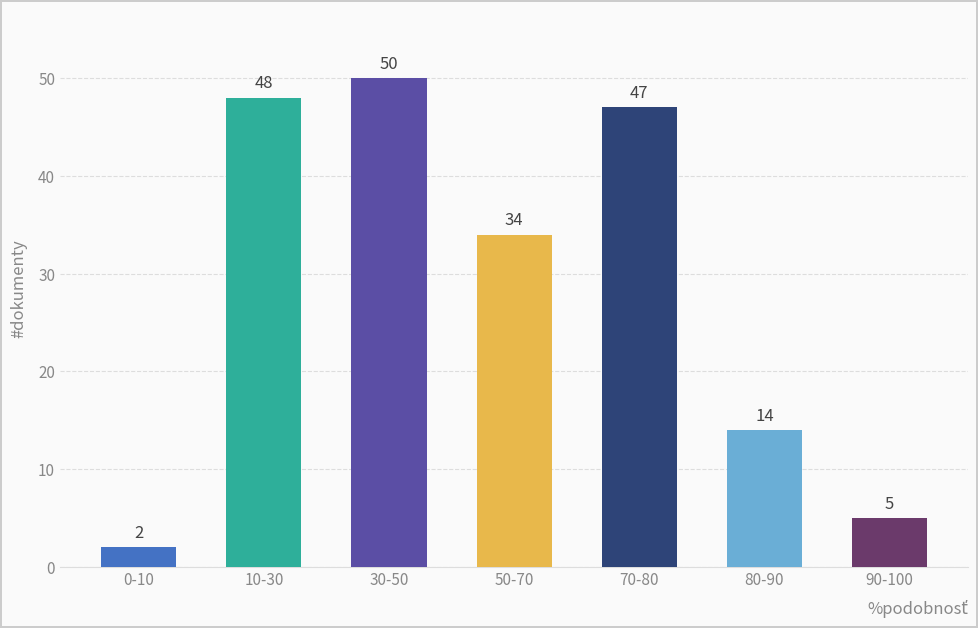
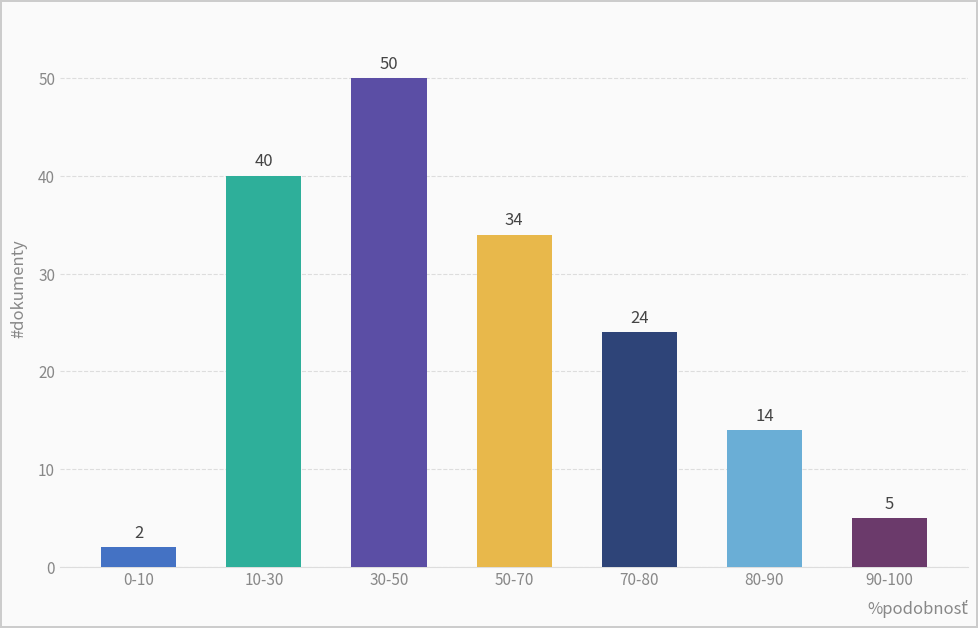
  {
    "0-10": 2,
-   "10-30": 48,
+   "10-30": 40,
    "30-50": 50,
    "50-70": 34,
-   "70-80": 47,
+   "70-80": 24,
    "80-90": 14,
    "90-100": 5
  }
